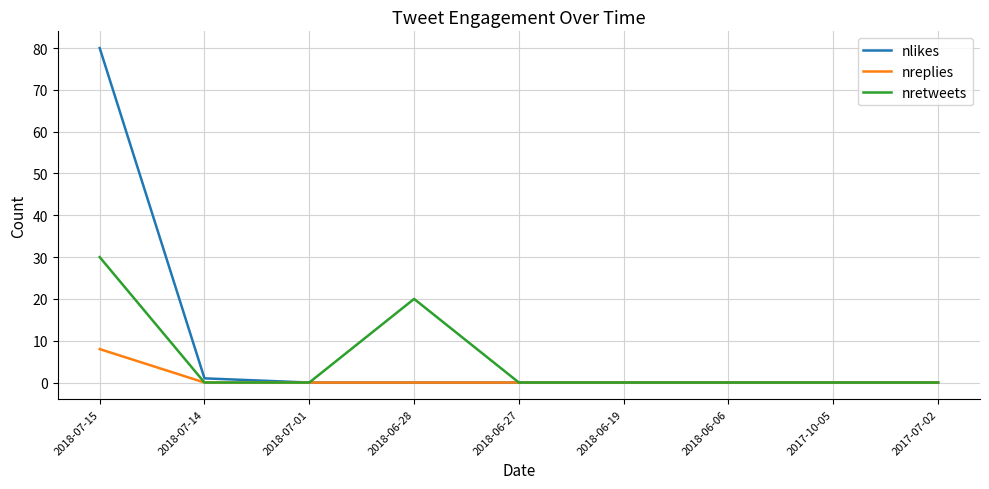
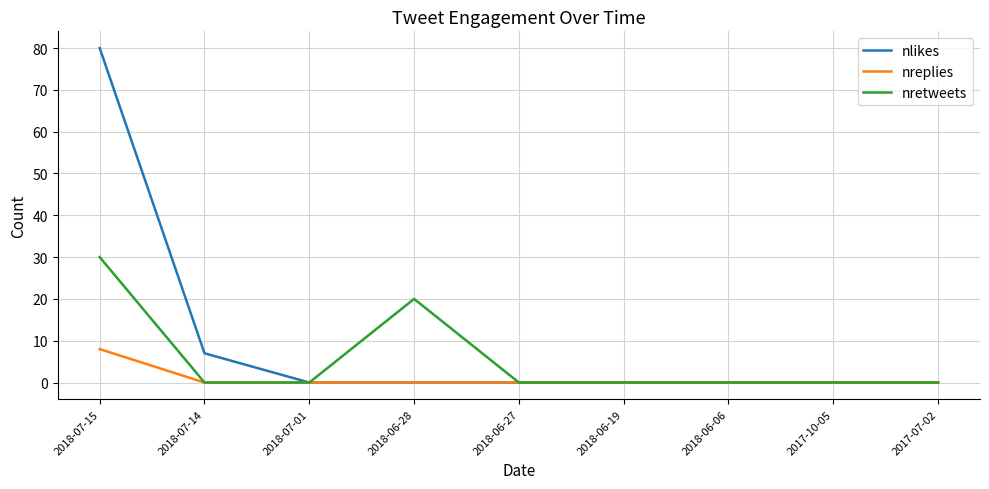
  {
    "nlikes": {
      "2018-07-15": 80,
-     "2018-07-14": 1
+     "2018-07-14": 7
    },
    "nreplies": {
      "2018-07-15": 8
    },
    "nretweets": {
      "2018-07-15": 30,
      "2018-06-28": 20
    }
  }
